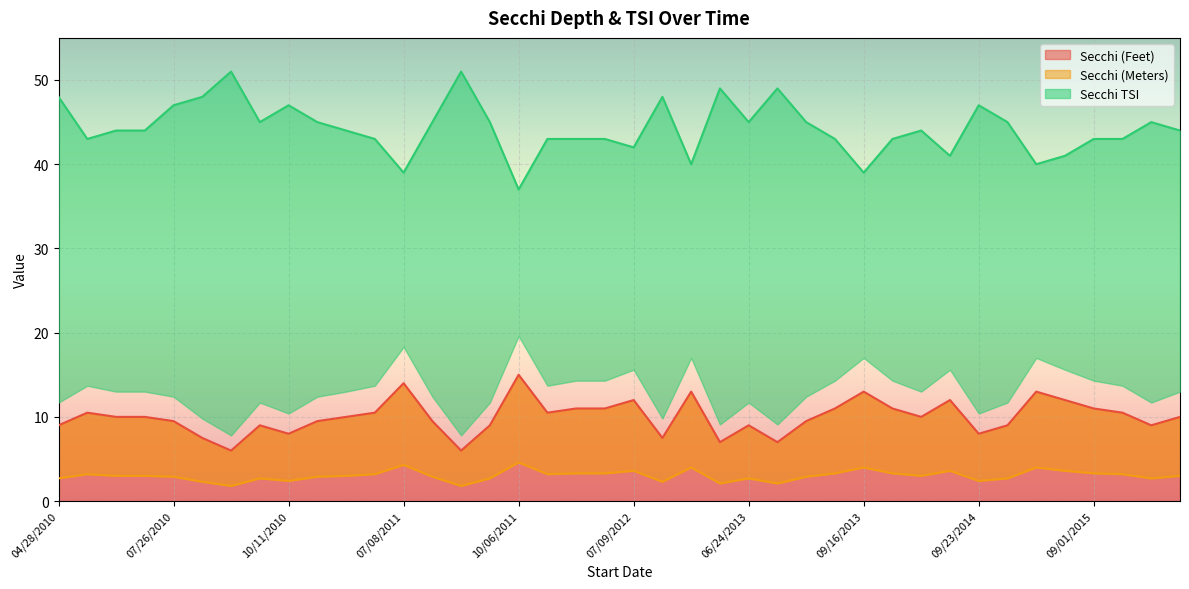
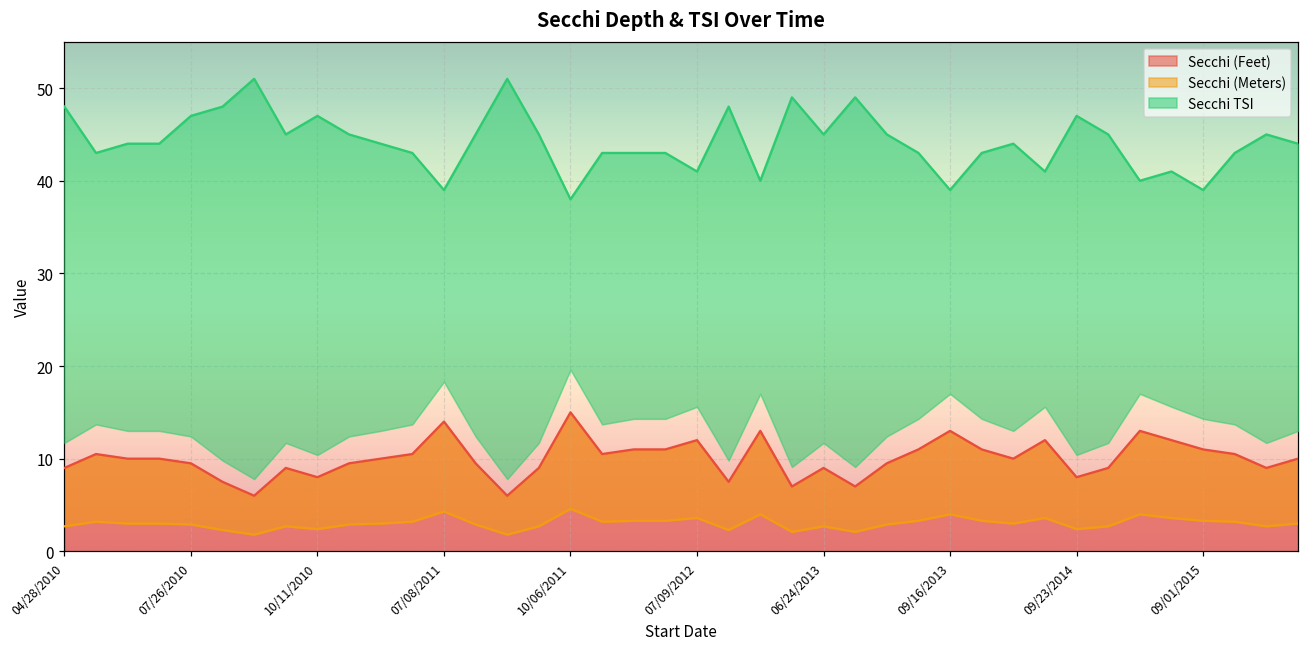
  {
    "Secchi TSI": {
      "04/28/2010": 48,
      "07/26/2010": 47,
      "10/11/2010": 47,
      "07/08/2011": 39,
-     "10/06/2011": 37,
-     "07/09/2012": 42,
+     "10/06/2011": 38,
+     "07/09/2012": 41,
      "06/24/2013": 45,
      "09/16/2013": 39,
      "09/23/2014": 47,
-     "09/01/2015": 43
+     "09/01/2015": 39
    }
  }
